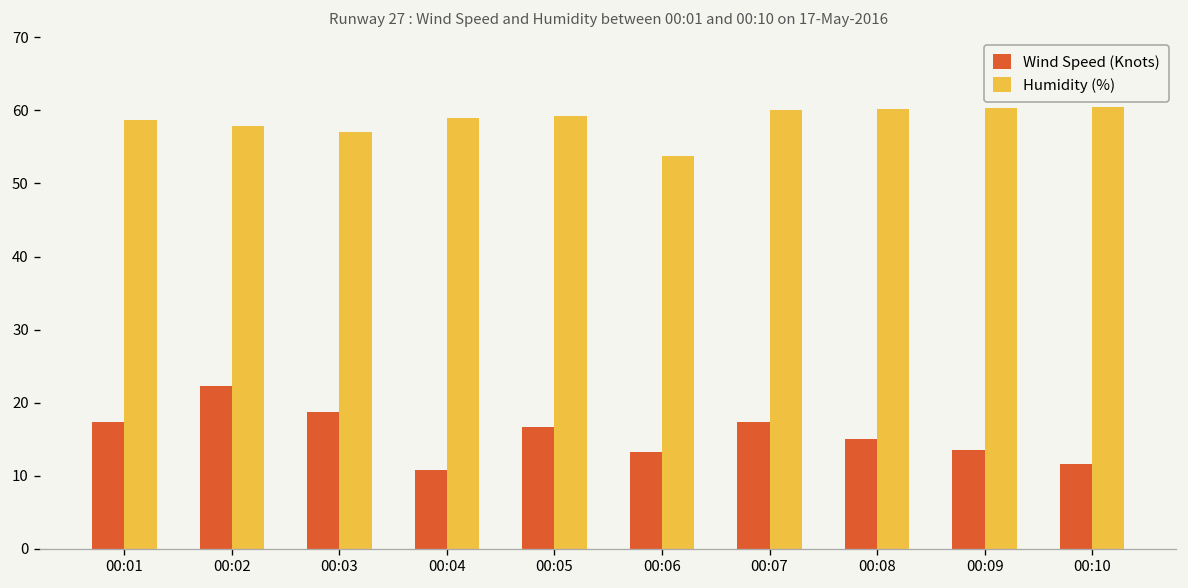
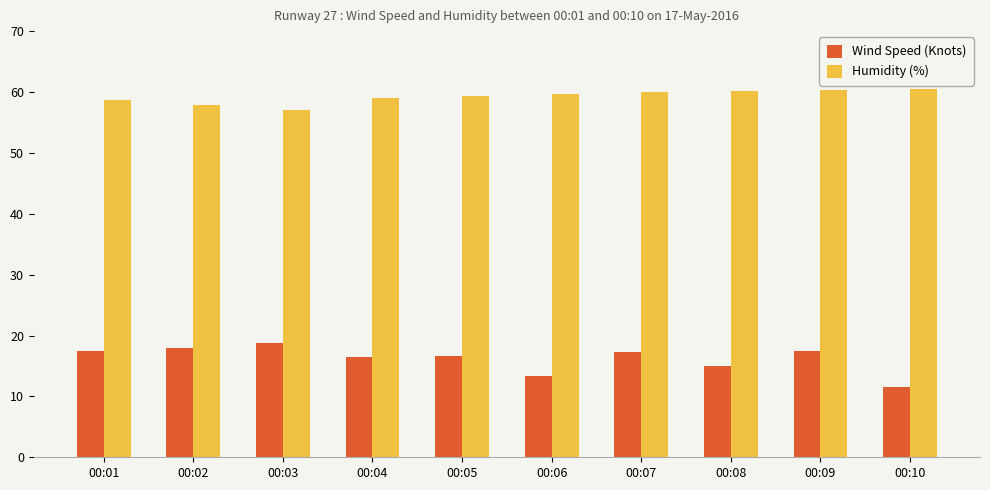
  {
    "Wind Speed (Knots)": {
      "00:01": 17,
-     "00:02": 22,
+     "00:02": 18,
      "00:03": 19,
-     "00:04": 11,
+     "00:04": 16,
      "00:05": 17,
      "00:06": 13,
      "00:07": 17,
      "00:08": 15,
-     "00:09": 14,
+     "00:09": 18,
      "00:10": 12
    },
    "Humidity (%)": {
      "00:01": 59,
      "00:02": 58,
      "00:03": 57,
      "00:04": 59,
      "00:05": 59,
-     "00:06": 54,
+     "00:06": 60,
      "00:07": 60,
      "00:08": 60,
      "00:09": 60,
      "00:10": 61
    }
  }
